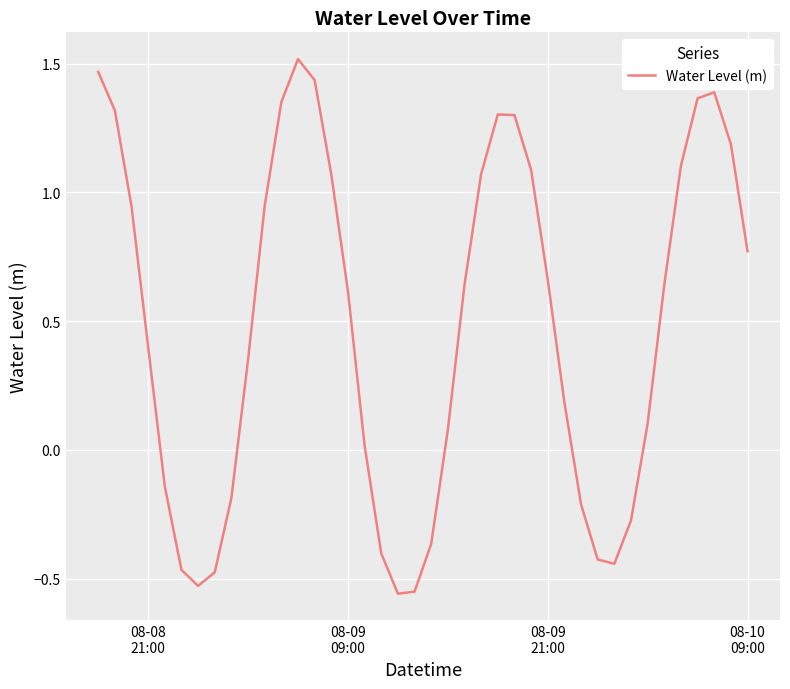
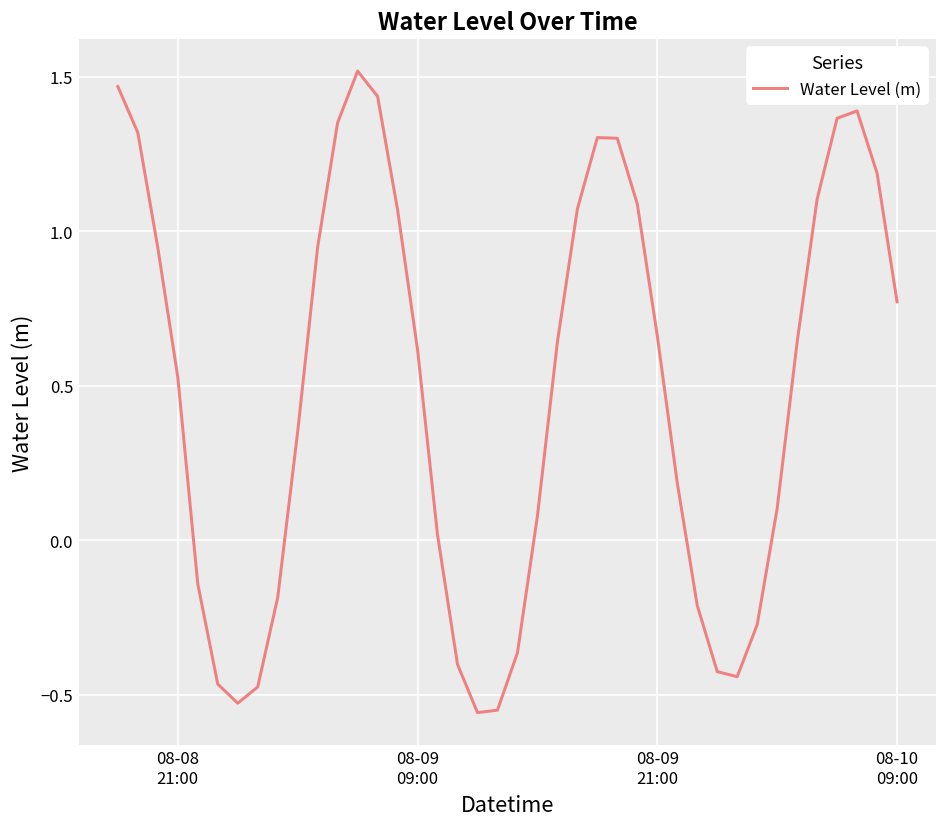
  {
-   "08-08 21:00": 0.40,
+   "08-08 21:00": 0.53,
    "08-09 09:00": 0.62,
    "08-09 21:00": 0.66,
    "08-10 09:00": 0.77
  }
